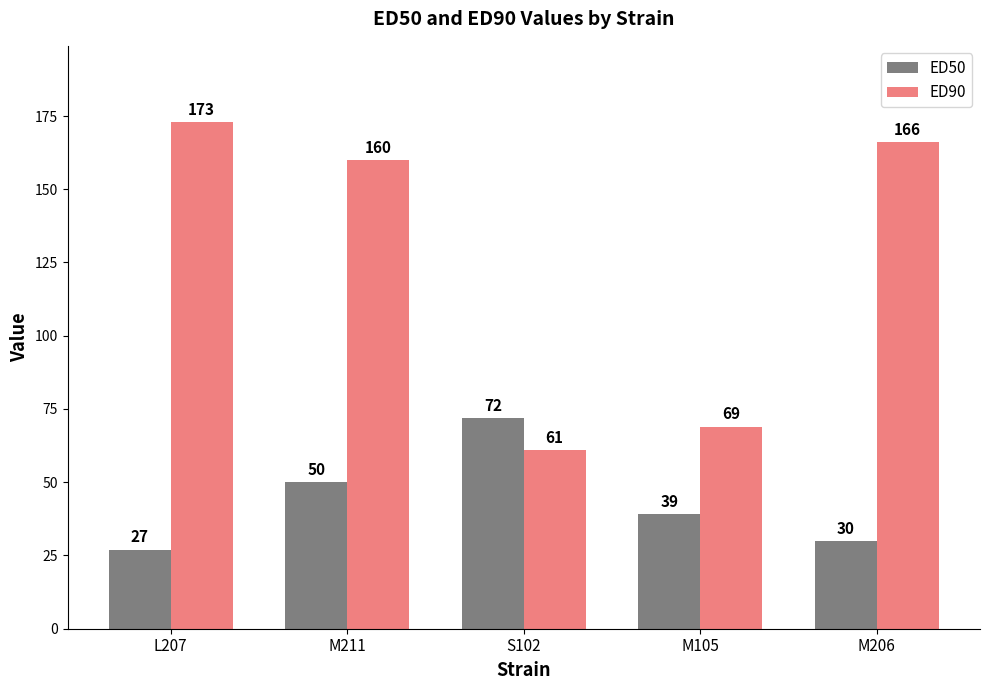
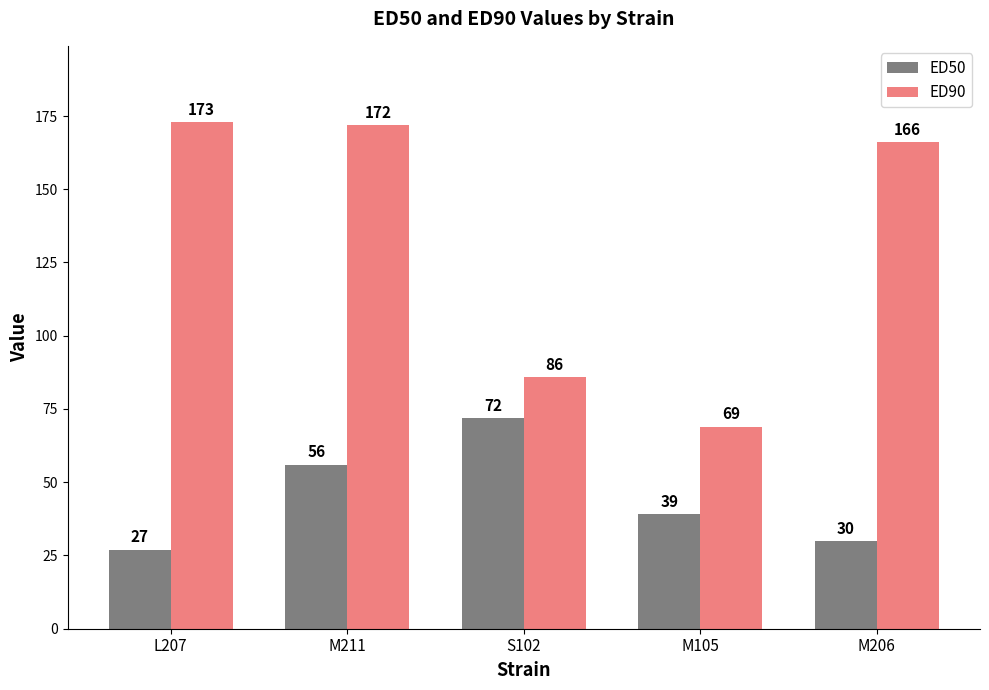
  {
    "ED50": {
      "L207": 27,
-     "M211": 50,
+     "M211": 56,
      "S102": 72,
      "M105": 39,
      "M206": 30
    },
    "ED90": {
      "L207": 173,
-     "M211": 160,
-     "S102": 61,
+     "M211": 172,
+     "S102": 86,
      "M105": 69,
      "M206": 166
    }
  }
